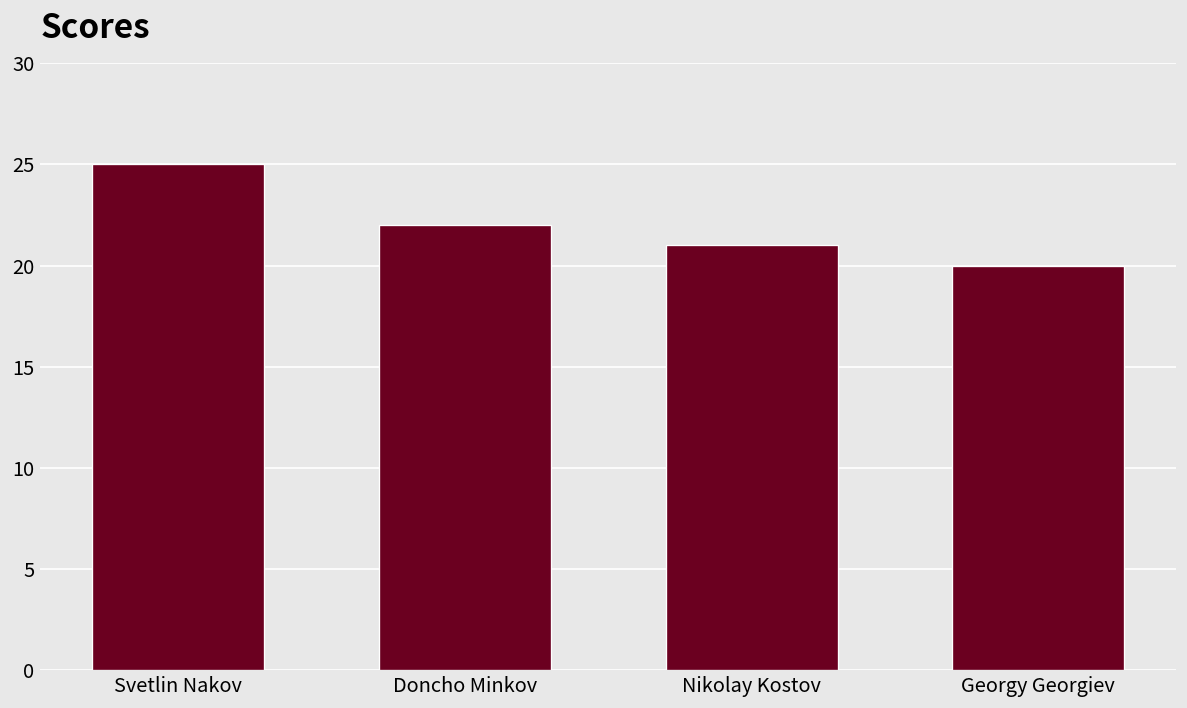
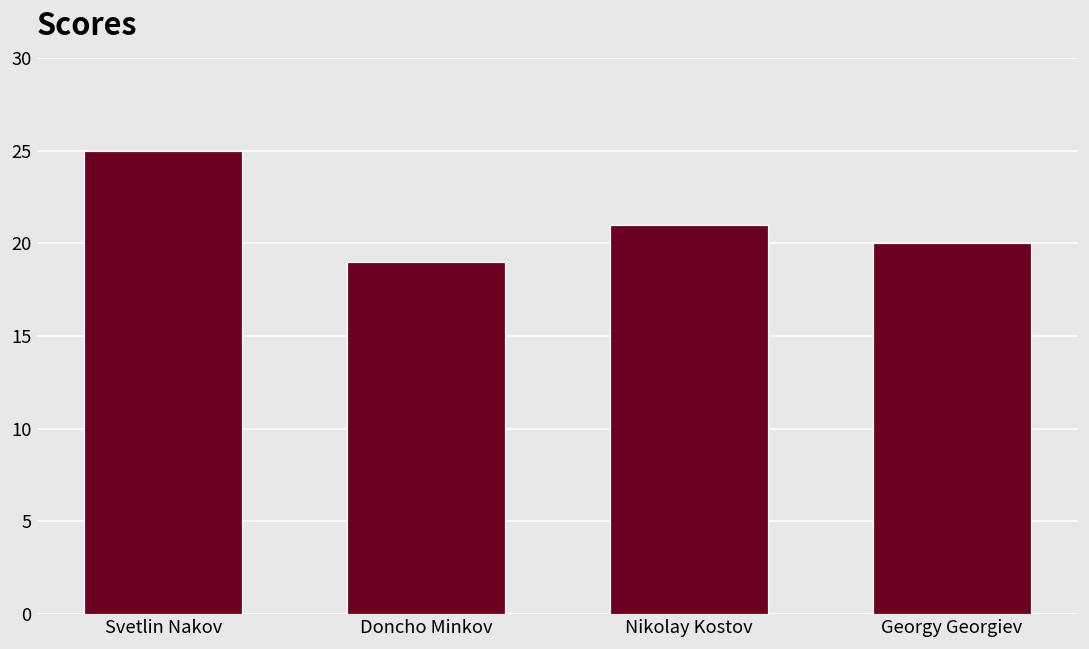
  {
    "Svetlin Nakov": 25,
-   "Doncho Minkov": 22,
+   "Doncho Minkov": 19,
    "Nikolay Kostov": 21,
    "Georgy Georgiev": 20
  }
